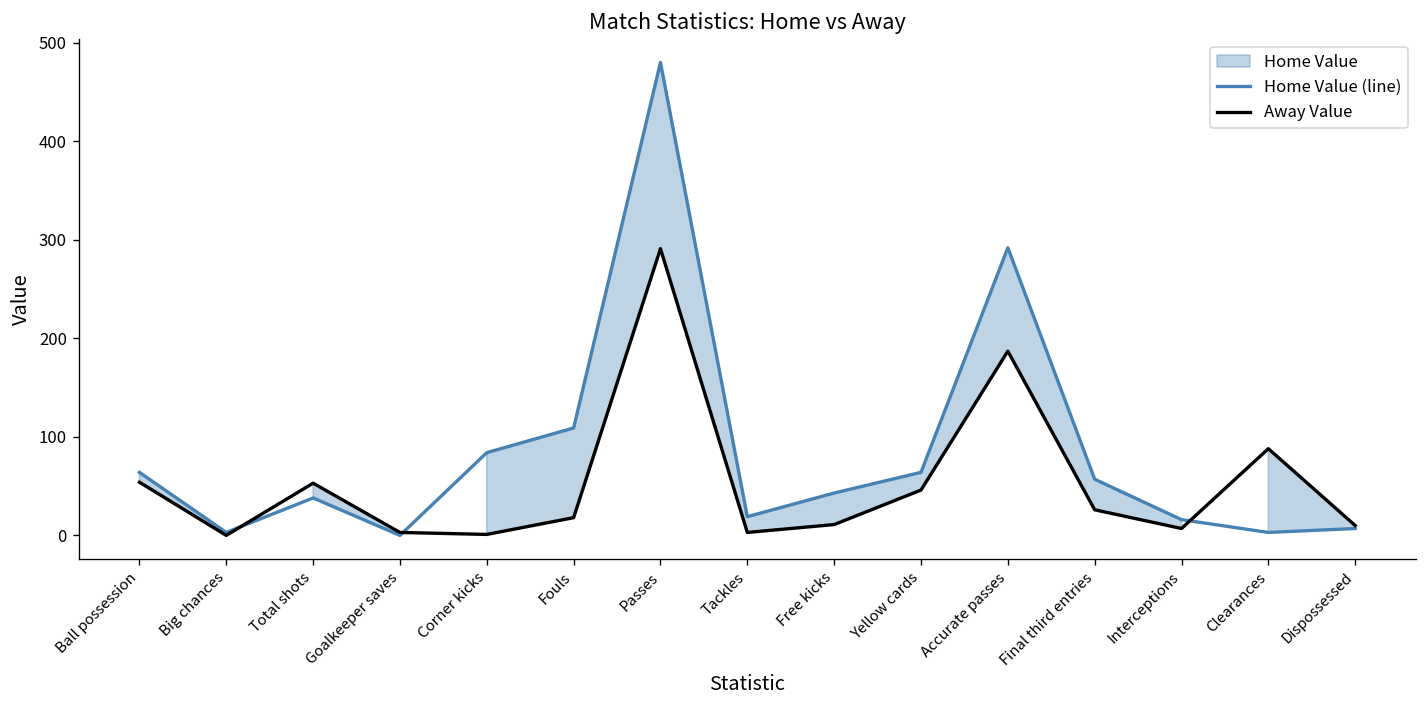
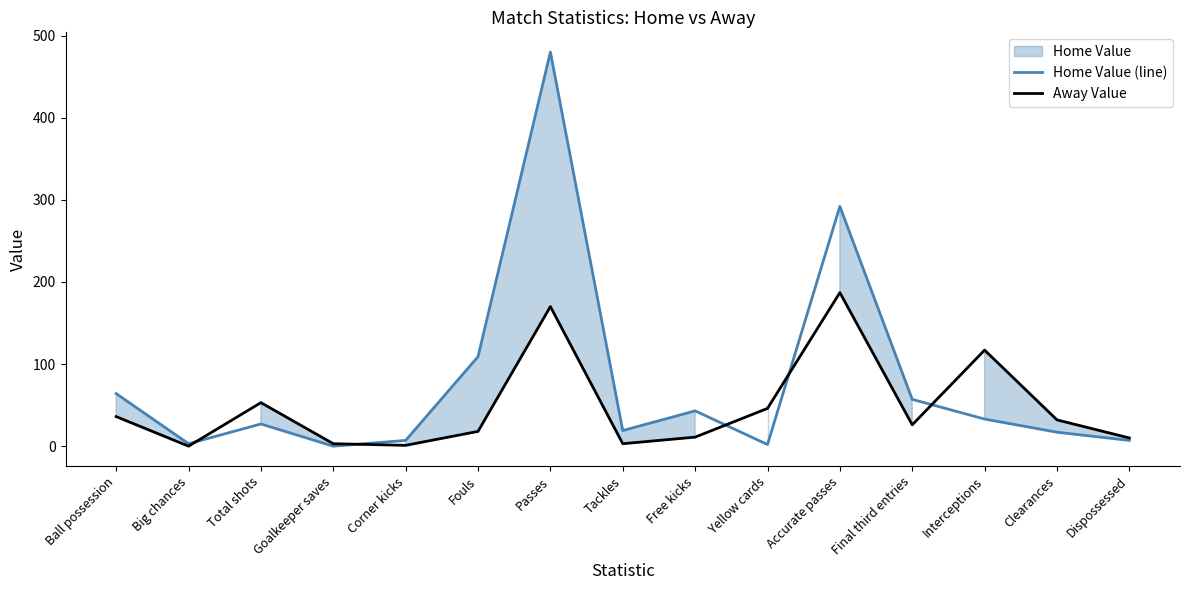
  {
    "Home Value (line)": {
      "Ball possession": 60,
-     "Total shots": 40,
-     "Corner kicks": 80,
+     "Total shots": 30,
+     "Corner kicks": 10,
      "Fouls": 110,
      "Passes": 480,
      "Tackles": 20,
      "Free kicks": 40,
-     "Yellow cards": 60,
+     "Yellow cards": 0,
      "Accurate passes": 290,
      "Final third entries": 60,
-     "Interceptions": 20,
-     "Clearances": 0
+     "Interceptions": 30,
+     "Clearances": 20
    },
    "Away Value": {
-     "Ball possession": 50,
+     "Ball possession": 40,
      "Total shots": 50,
      "Corner kicks": 0,
      "Fouls": 20,
-     "Passes": 290,
+     "Passes": 170,
      "Tackles": 0,
      "Free kicks": 10,
      "Yellow cards": 50,
      "Accurate passes": 190,
      "Final third entries": 30,
-     "Interceptions": 10,
-     "Clearances": 90
+     "Interceptions": 120,
+     "Clearances": 30
    }
  }
